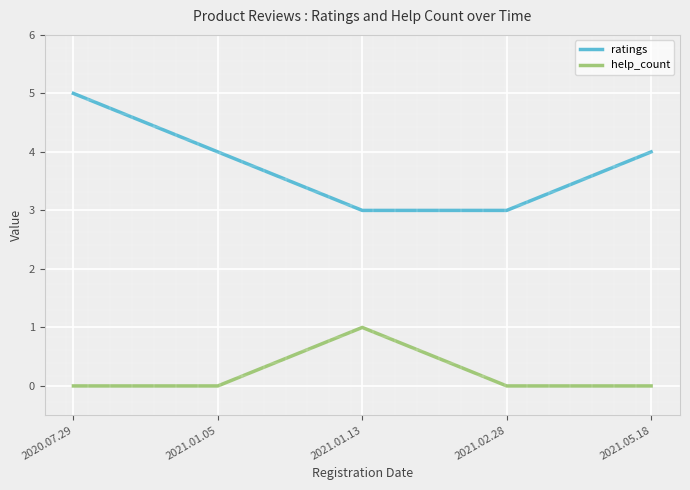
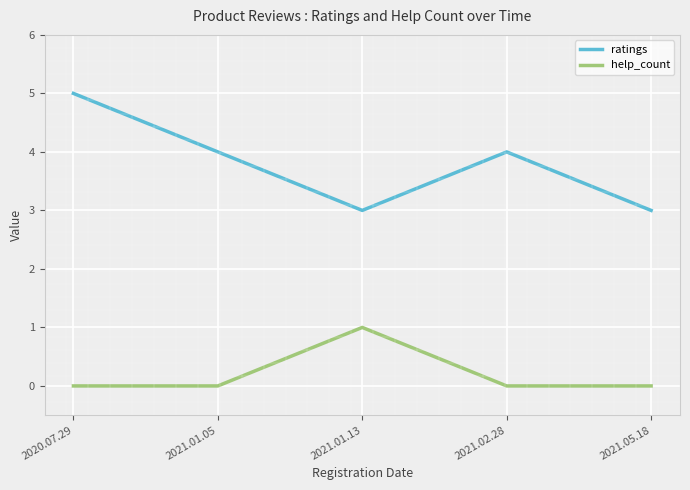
  {
    "ratings": {
      "2020.07.29": 5,
      "2021.01.05": 4,
      "2021.01.13": 3,
-     "2021.02.28": 3,
-     "2021.05.18": 4
+     "2021.02.28": 4,
+     "2021.05.18": 3
    },
    "help_count": {
      "2020.07.29": 0,
      "2021.01.05": 0,
      "2021.01.13": 1,
      "2021.02.28": 0,
      "2021.05.18": 0
    }
  }
